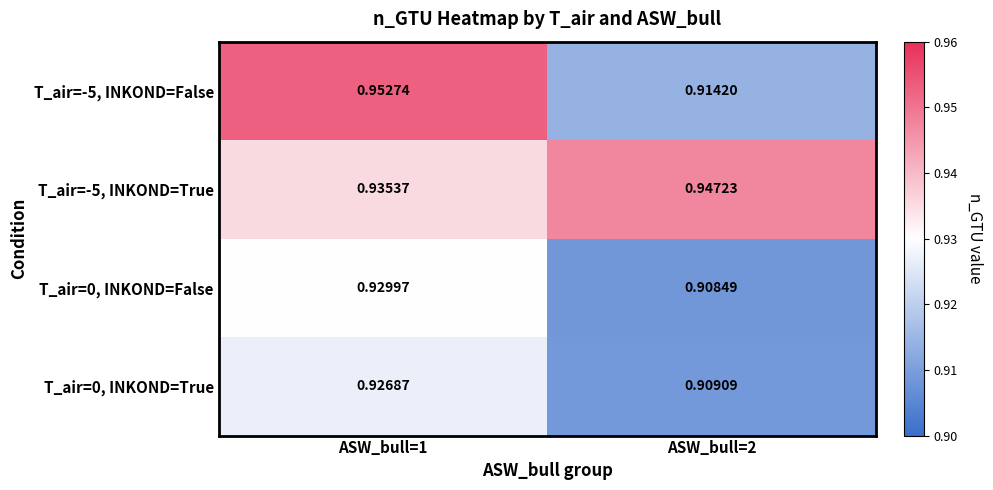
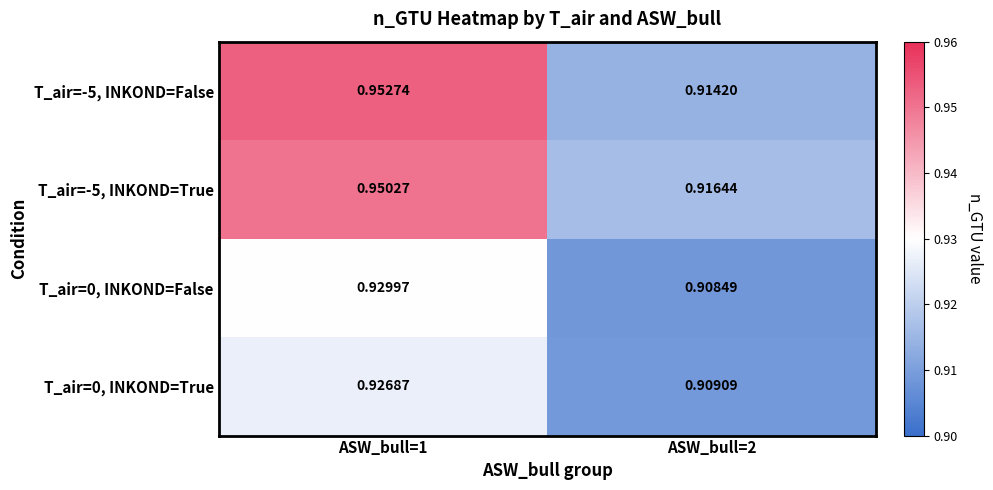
  {
    "T_air=-5, INKOND=False": {
      "ASW_bull=1": 0.95274,
      "ASW_bull=2": 0.91420
    },
    "T_air=-5, INKOND=True": {
-     "ASW_bull=1": 0.93537,
-     "ASW_bull=2": 0.94723
+     "ASW_bull=1": 0.95027,
+     "ASW_bull=2": 0.91644
    },
    "T_air=0, INKOND=False": {
      "ASW_bull=1": 0.92997,
      "ASW_bull=2": 0.90849
    },
    "T_air=0, INKOND=True": {
      "ASW_bull=1": 0.92687,
      "ASW_bull=2": 0.90909
    }
  }
